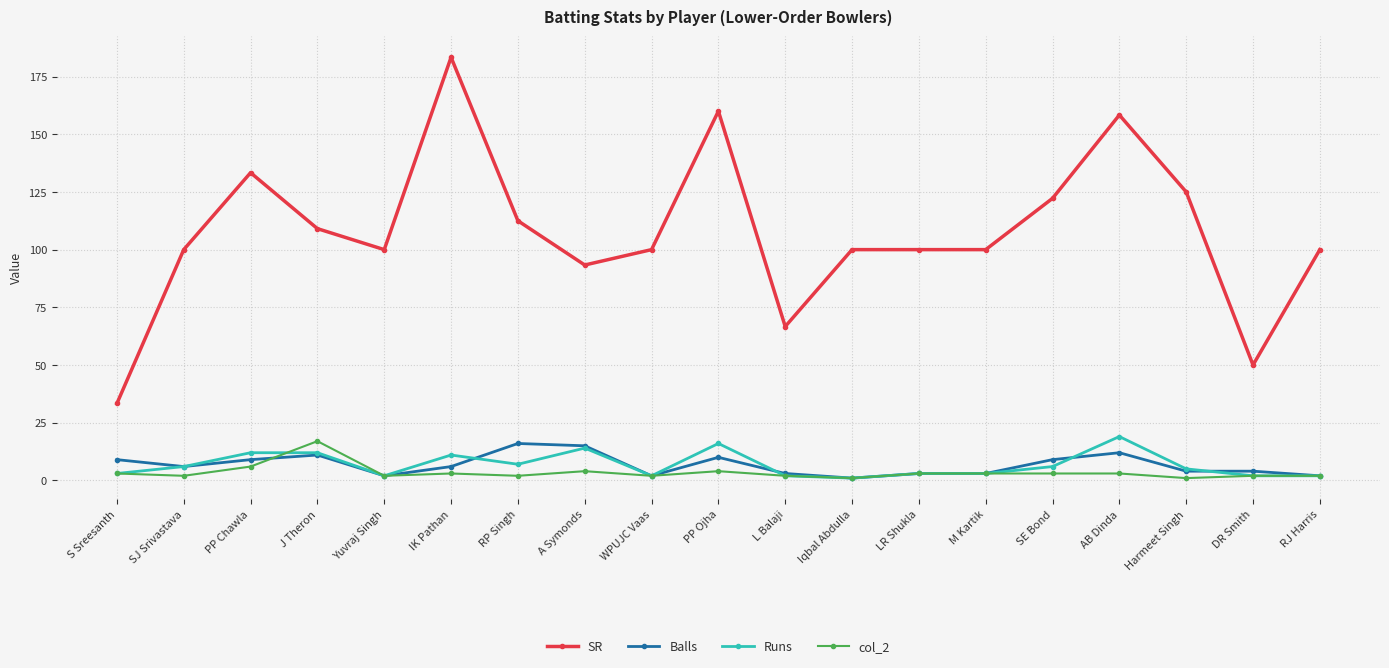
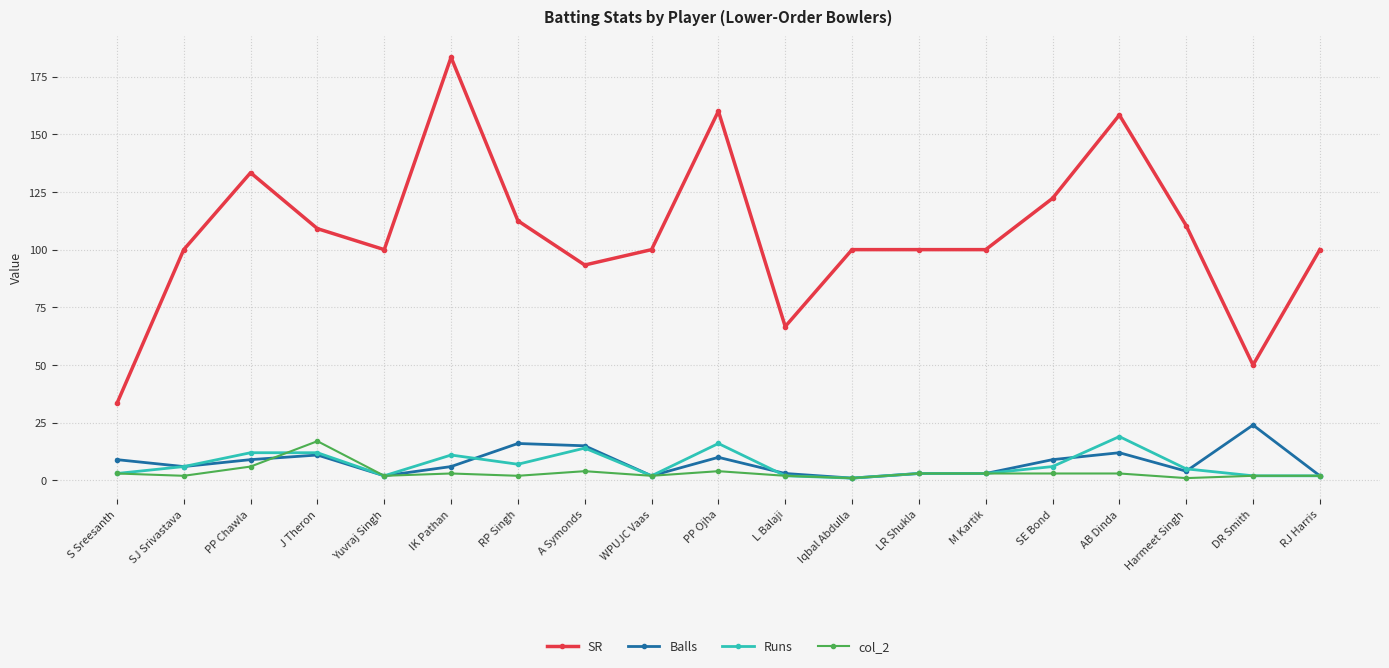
  {
    "SR": {
      "S Sreesanth": 33,
      "SJ Srivastava": 100,
      "PP Chawla": 133,
      "J Theron": 109,
      "Yuvraj Singh": 100,
      "IK Pathan": 183,
      "RP Singh": 113,
      "A Symonds": 93,
      "WPUJC Vaas": 100,
      "PP Ojha": 160,
      "L Balaji": 67,
      "Iqbal Abdulla": 100,
      "LR Shukla": 100,
      "M Kartik": 100,
      "SE Bond": 122,
      "AB Dinda": 158,
-     "Harmeet Singh": 125,
+     "Harmeet Singh": 110,
      "DR Smith": 50,
      "RJ Harris": 100
    },
    "Balls": {
      "S Sreesanth": 9,
      "PP Chawla": 9,
      "IK Pathan": 6,
      "RP Singh": 16,
      "PP Ojha": 10,
      "SE Bond": 9,
      "AB Dinda": 12,
-     "DR Smith": 4
+     "DR Smith": 24
    },
    "Runs": {
      "PP Chawla": 12,
      "IK Pathan": 11,
      "RP Singh": 7,
      "PP Ojha": 16,
      "SE Bond": 6,
      "AB Dinda": 19
    },
    "col_2": {
      "SJ Srivastava": 2,
      "PP Chawla": 6,
      "J Theron": 17,
      "IK Pathan": 3,
      "RP Singh": 2,
      "A Symonds": 4,
      "PP Ojha": 4,
      "SE Bond": 3,
      "AB Dinda": 3,
      "Harmeet Singh": 1
    }
  }
